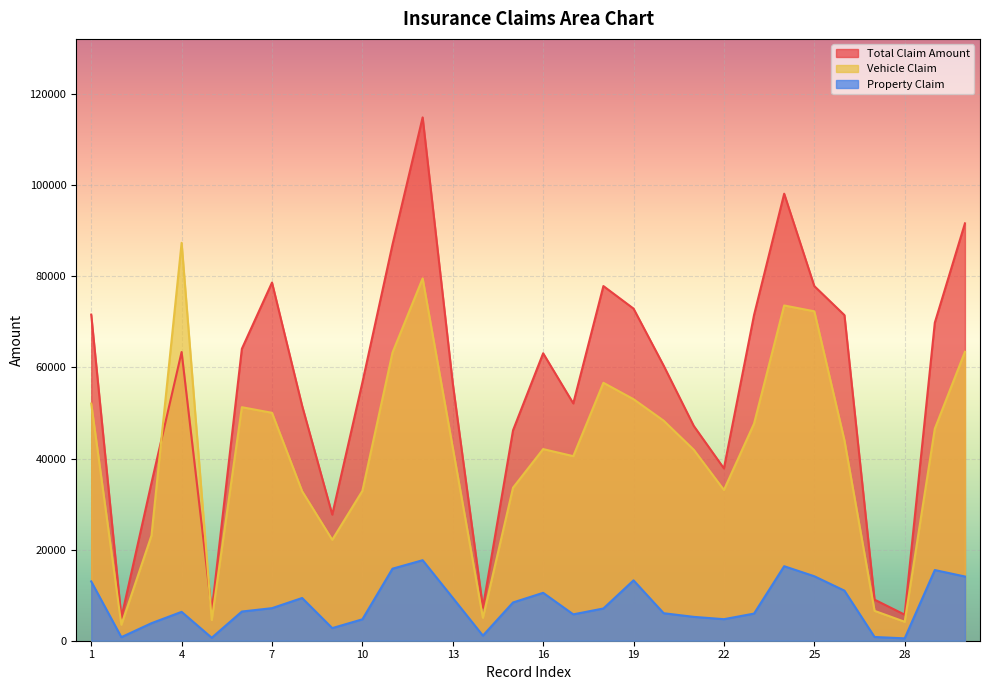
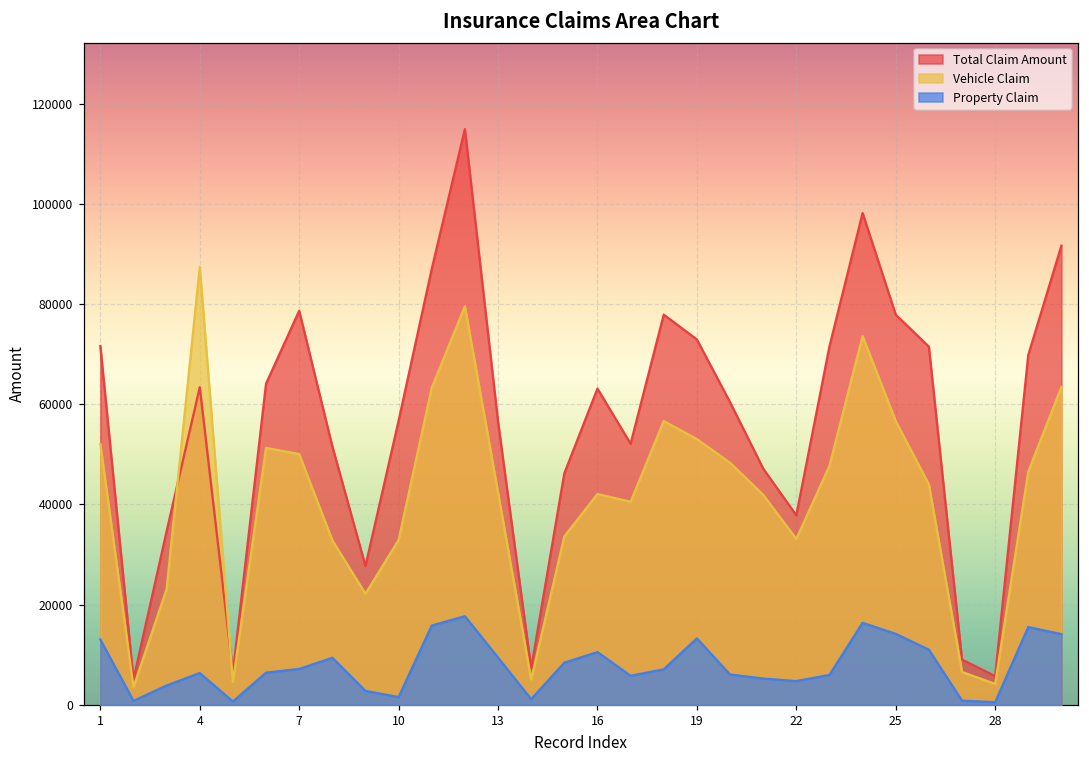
  {
    "Total Claim Amount": {
      "1": 72000,
      "4": 63000,
      "7": 79000,
      "10": 57000,
      "13": 57000,
      "16": 63000,
      "19": 73000,
      "22": 38000,
      "25": 78000,
      "28": 6000
    },
    "Vehicle Claim": {
      "1": 52000,
      "4": 87000,
      "7": 50000,
      "10": 33000,
      "13": 42000,
      "16": 42000,
      "19": 53000,
      "22": 33000,
-     "25": 72000,
+     "25": 57000,
      "28": 4000
    },
    "Property Claim": {
      "1": 13000,
      "4": 6000,
      "7": 7000,
-     "10": 5000,
+     "10": 2000,
      "13": 9000,
      "16": 11000,
      "19": 13000,
      "22": 5000,
      "25": 14000,
      "28": 1000
    }
  }
